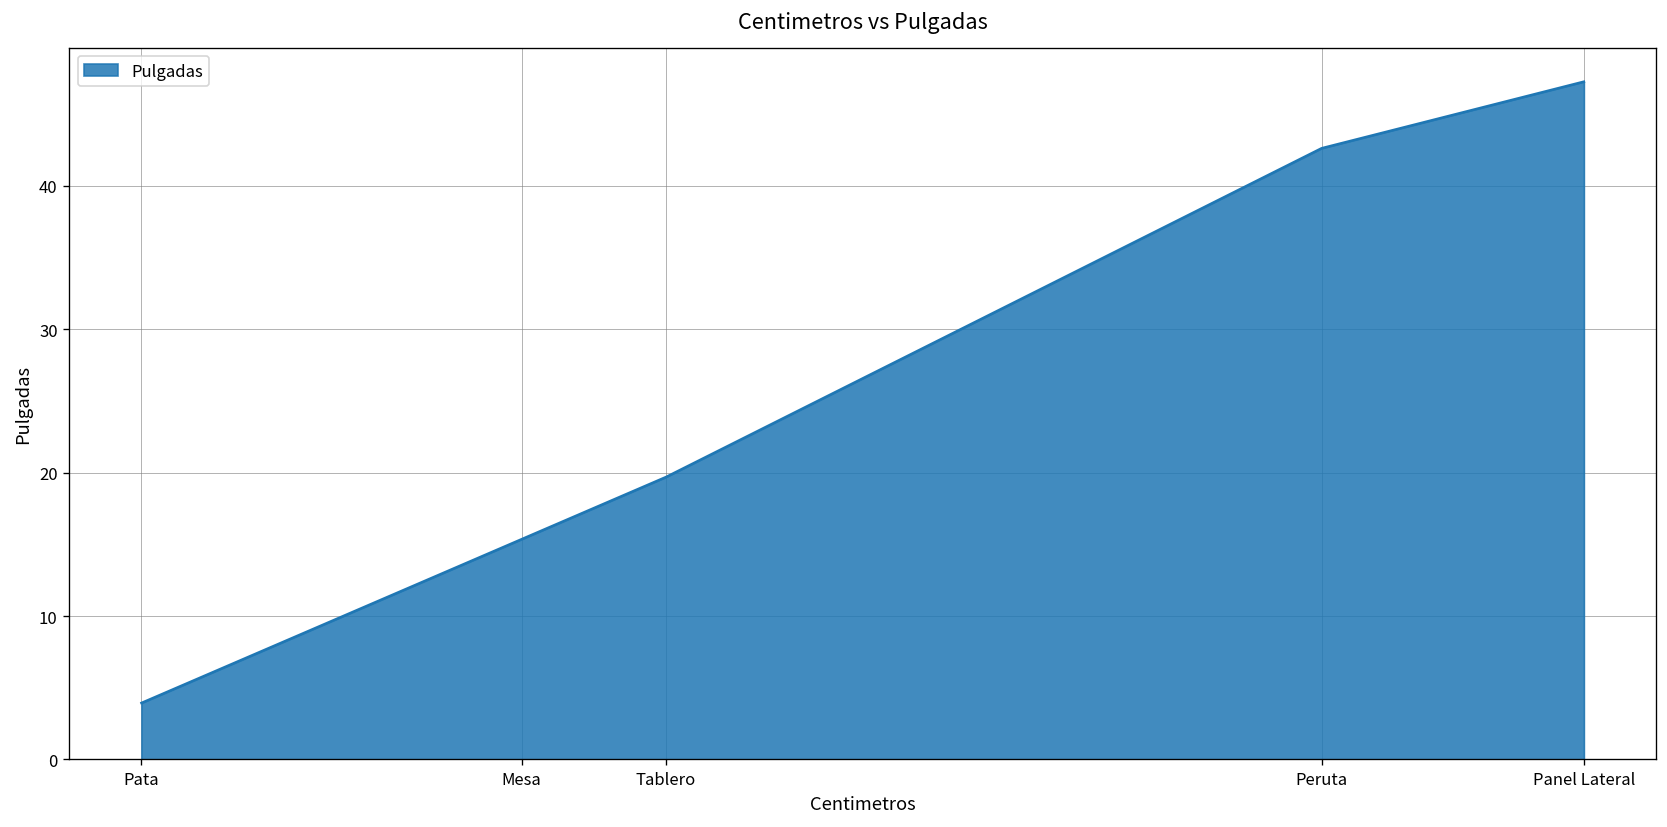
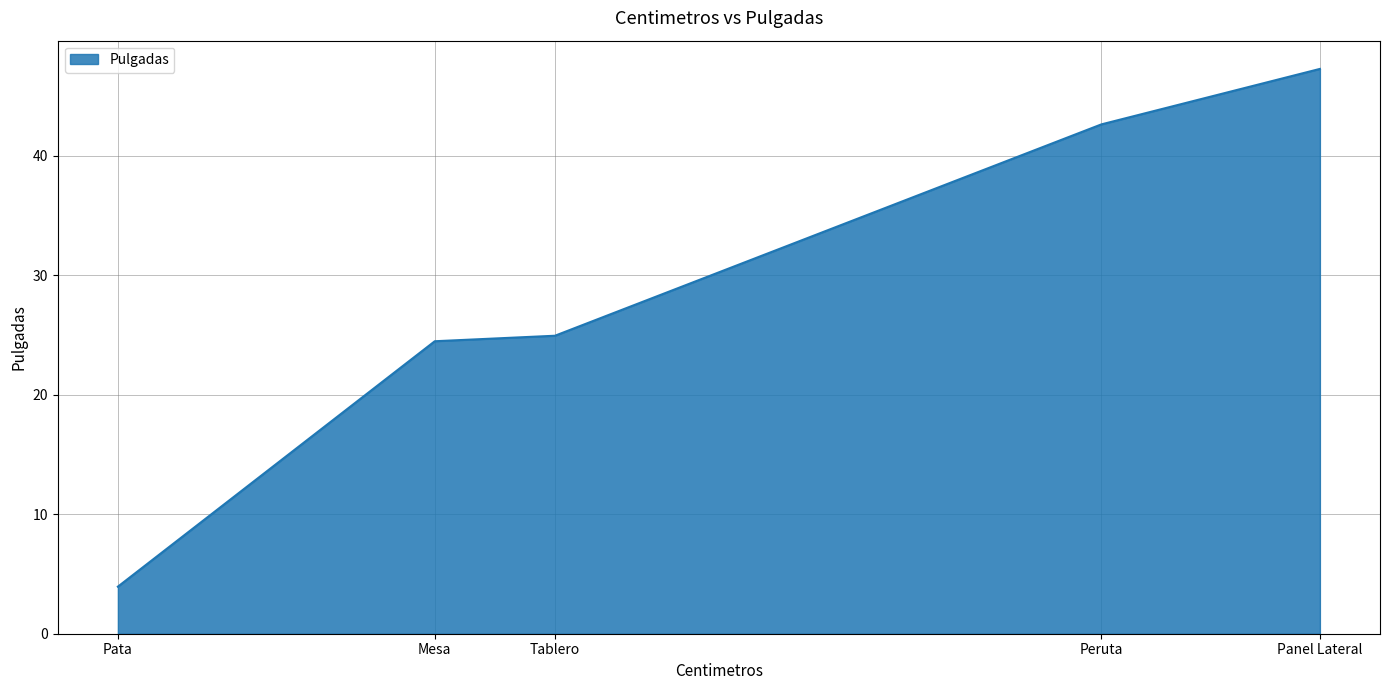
  {
    "Pata": 3.9,
-   "Mesa": 15.4,
-   "Tablero": 19.7,
+   "Mesa": 24.5,
+   "Tablero": 24.9,
    "Peruta": 42.6,
    "Panel Lateral": 47.2
  }
